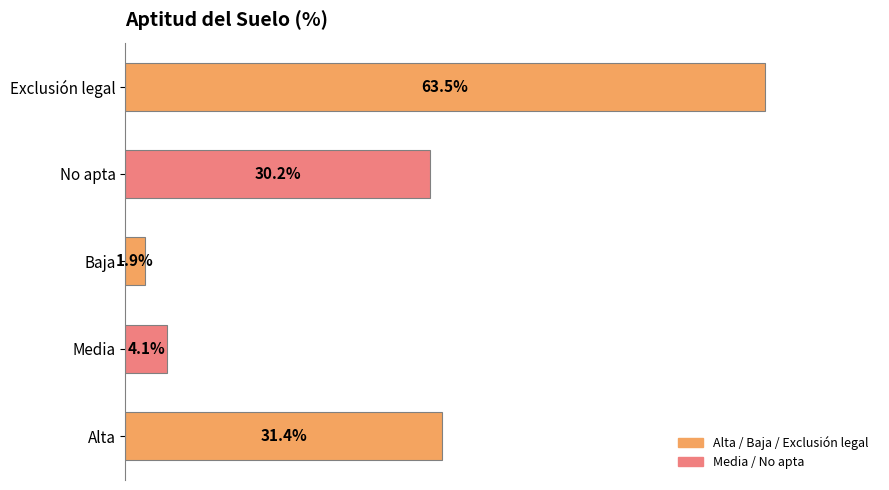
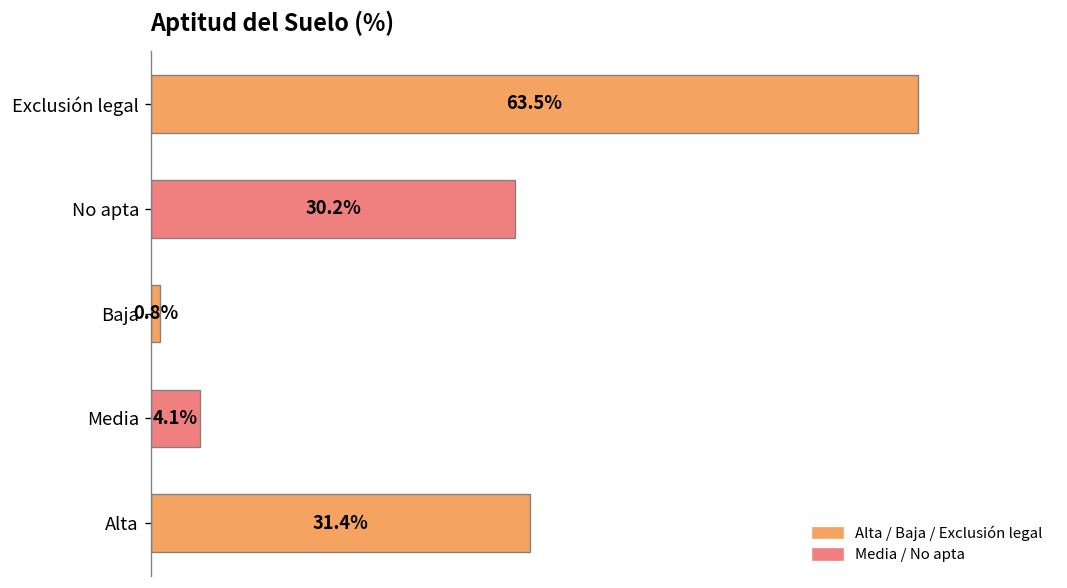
  {
    "Exclusión legal": "63.5%",
    "No apta": "30.2%",
-   "Baja": "1.9%",
+   "Baja": "0.8%",
    "Media": "4.1%",
    "Alta": "31.4%"
  }
